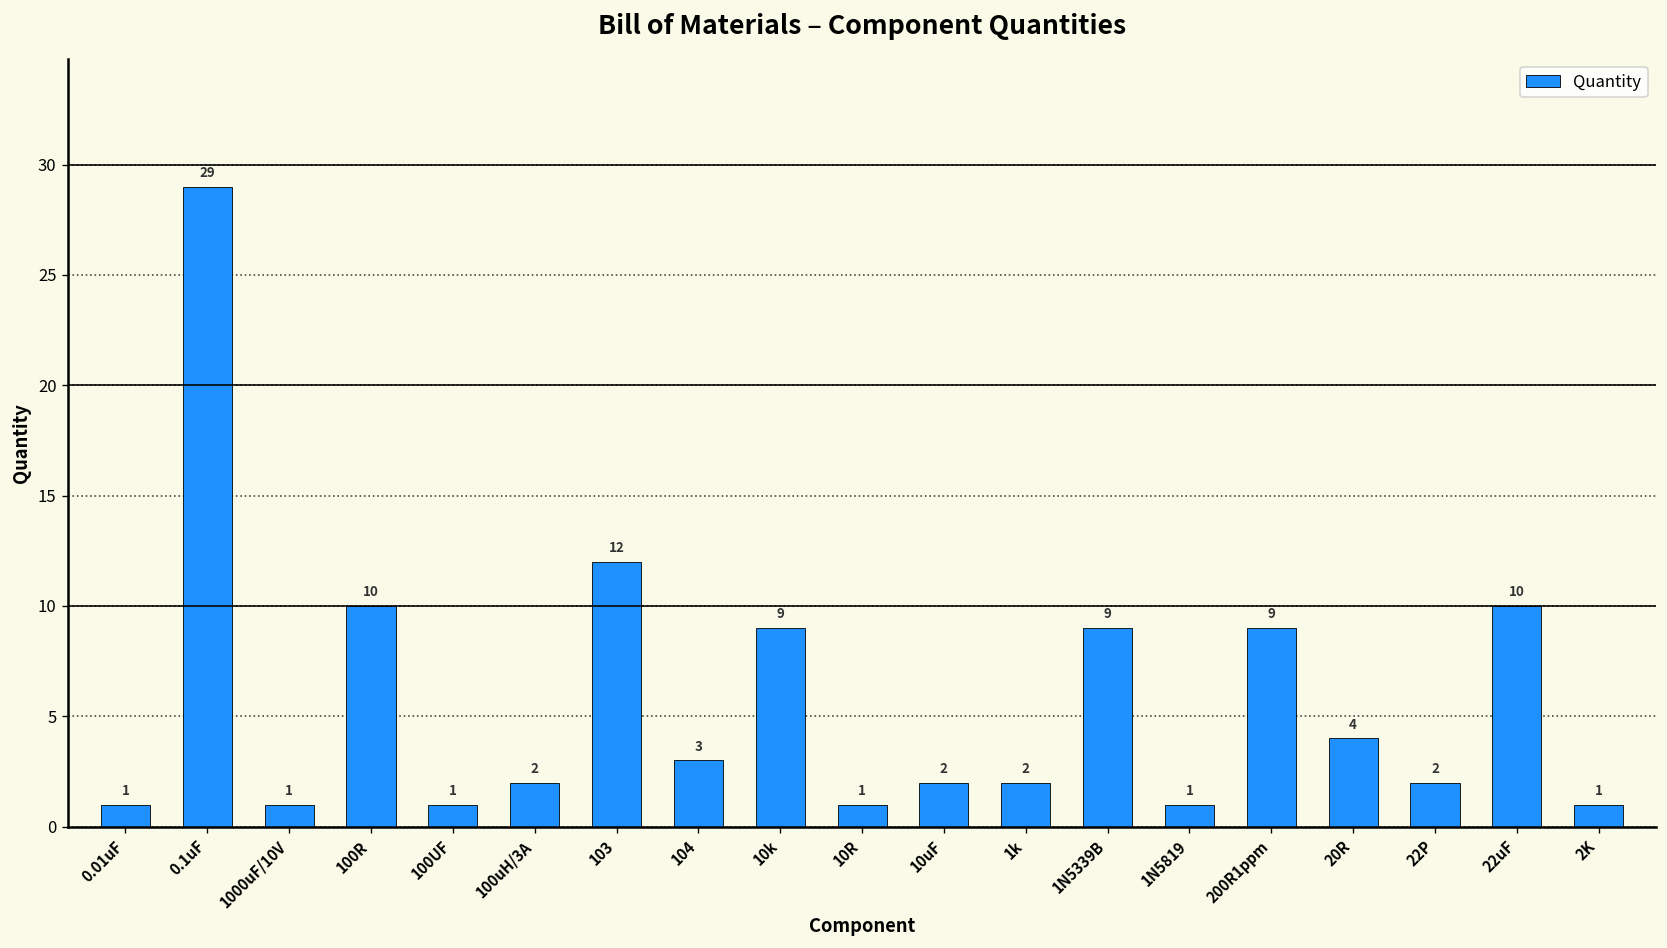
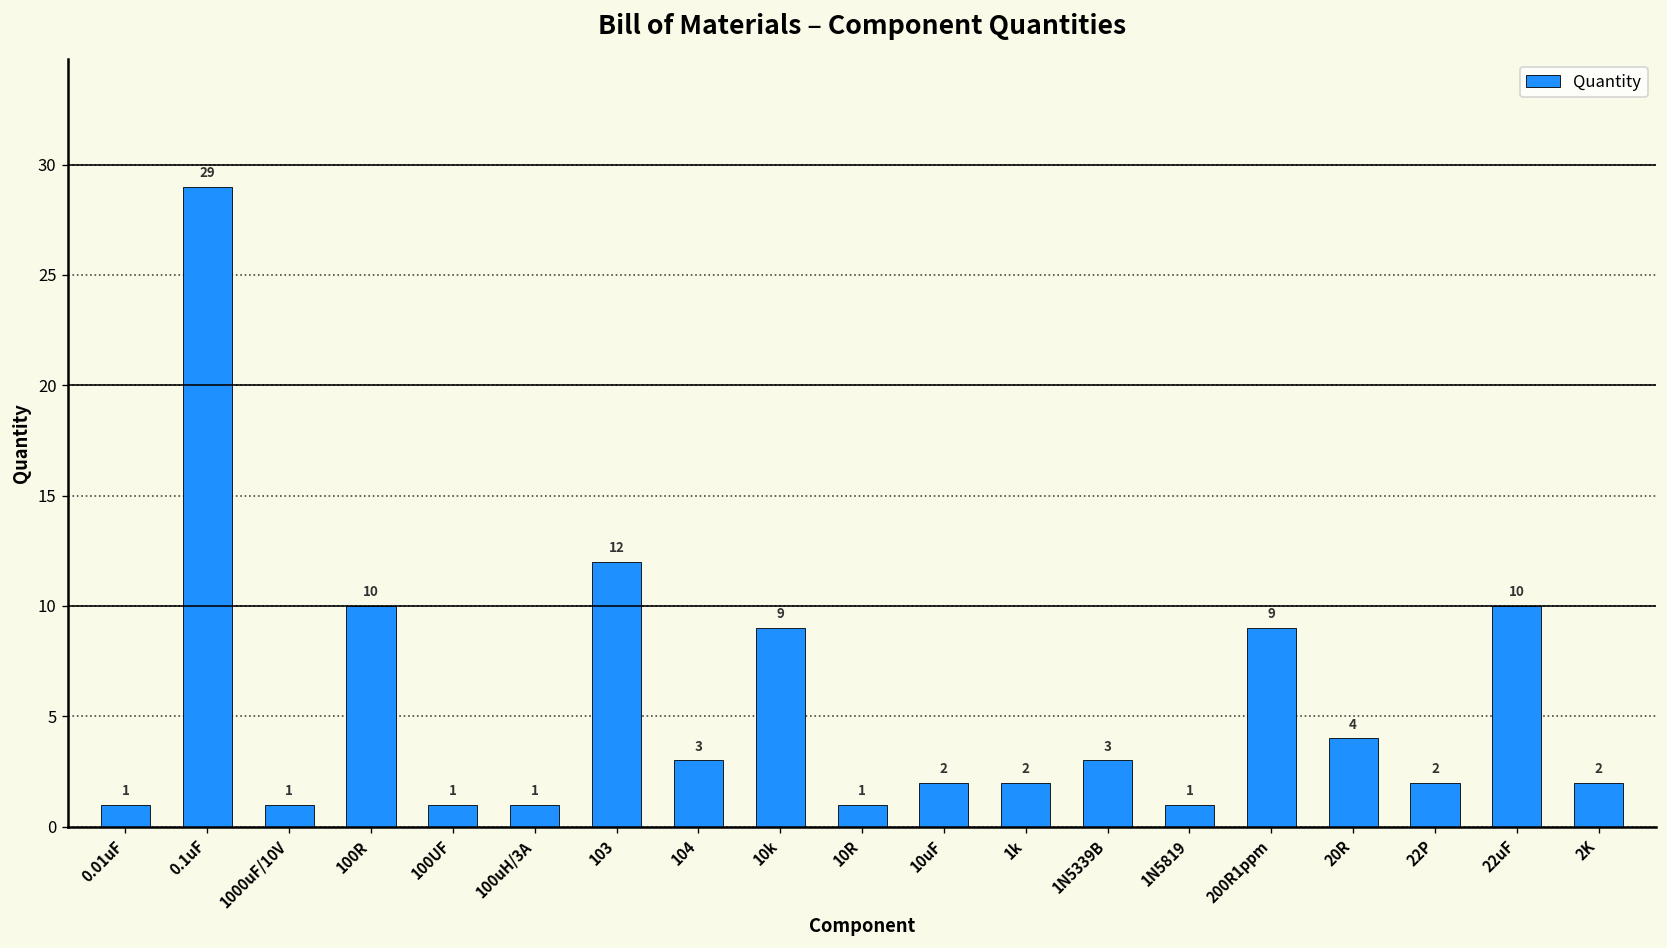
  {
    "0.01uF": 1,
    "0.1uF": 29,
    "1000uF/10V": 1,
    "100R": 10,
    "100UF": 1,
-   "100uH/3A": 2,
+   "100uH/3A": 1,
    "103": 12,
    "104": 3,
    "10k": 9,
    "10R": 1,
    "10uF": 2,
    "1k": 2,
-   "1N5339B": 9,
+   "1N5339B": 3,
    "1N5819": 1,
    "200R1ppm": 9,
    "20R": 4,
    "22P": 2,
    "22uF": 10,
-   "2K": 1
+   "2K": 2
  }
